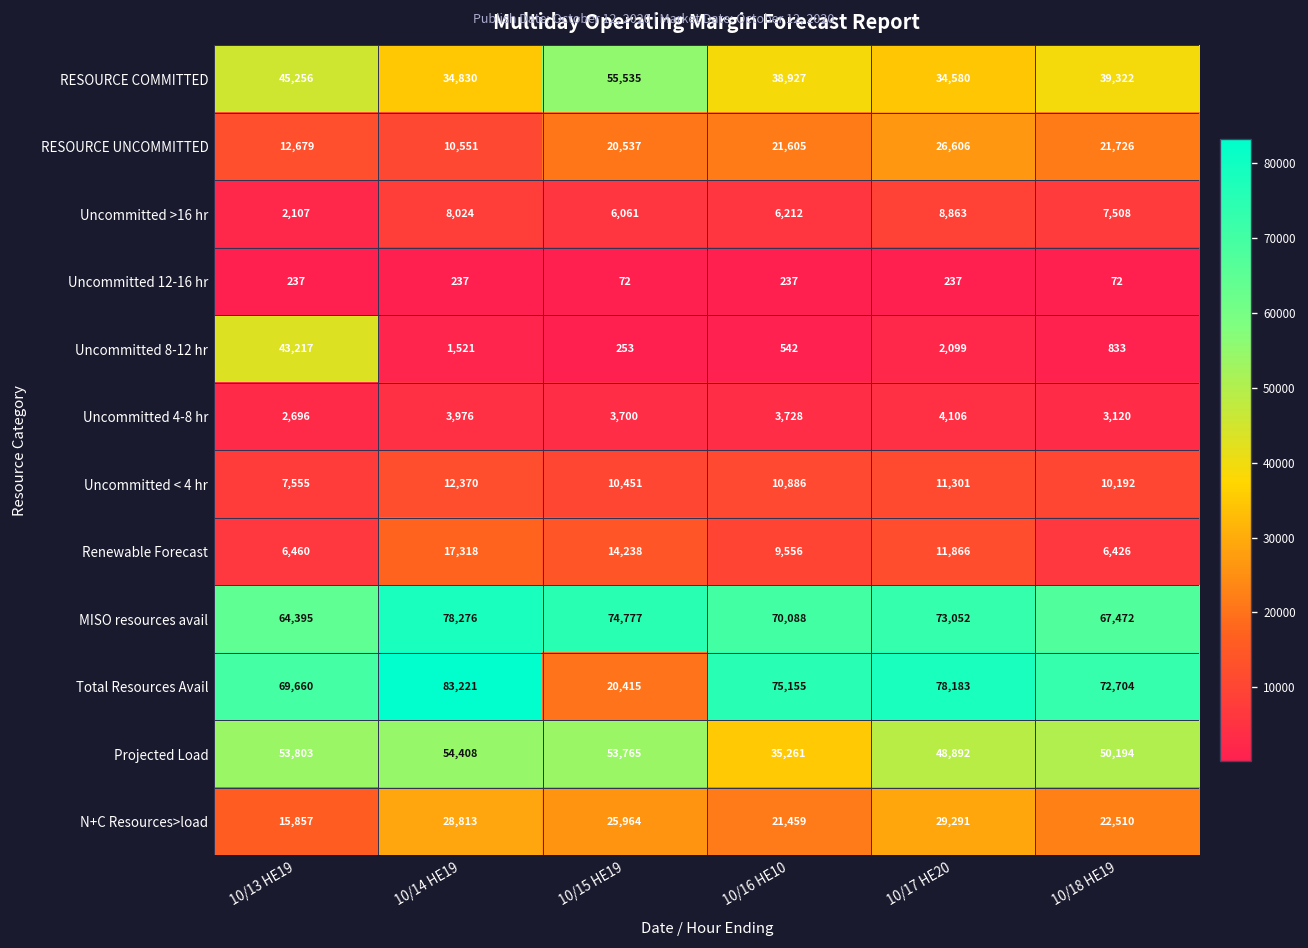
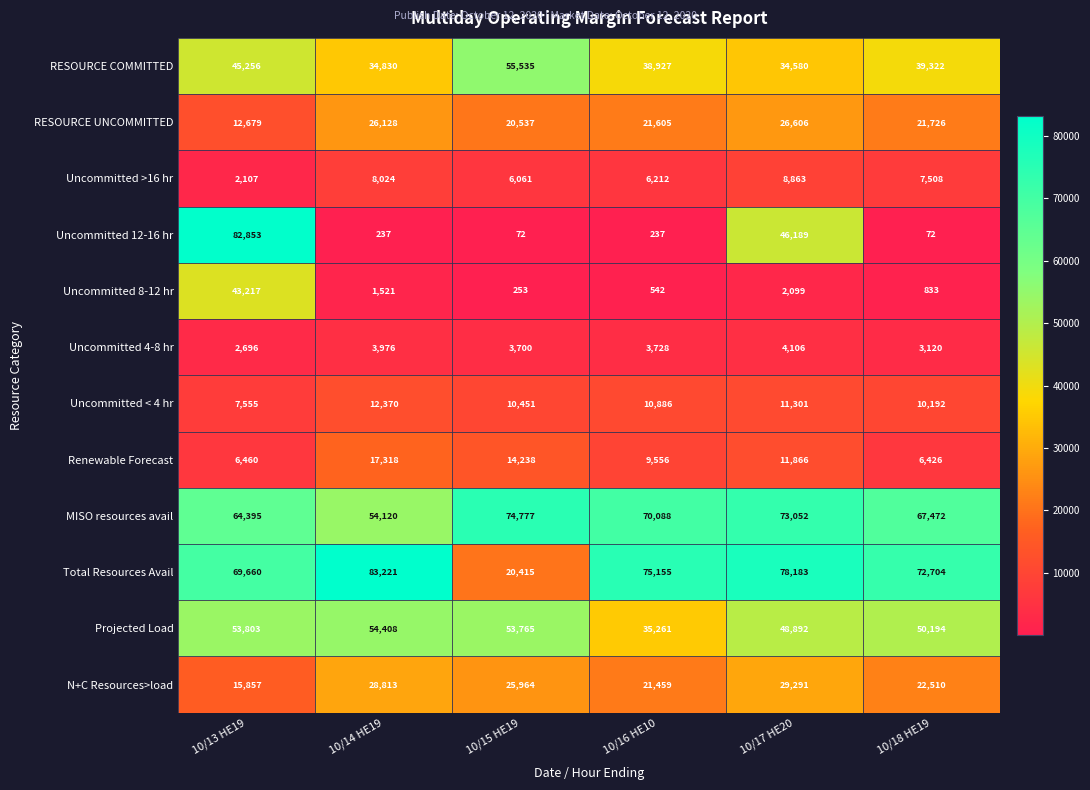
  {
    "RESOURCE COMMITTED": {
      "10/13 HE19": "45,256",
      "10/14 HE19": "34,830",
      "10/15 HE19": "55,535",
      "10/16 HE10": "38,927",
      "10/17 HE20": "34,580",
      "10/18 HE19": "39,322"
    },
    "RESOURCE UNCOMMITTED": {
      "10/13 HE19": "12,679",
-     "10/14 HE19": "10,551",
+     "10/14 HE19": "26,128",
      "10/15 HE19": "20,537",
      "10/16 HE10": "21,605",
      "10/17 HE20": "26,606",
      "10/18 HE19": "21,726"
    },
    "Uncommitted >16 hr": {
      "10/13 HE19": "2,107",
      "10/14 HE19": "8,024",
      "10/15 HE19": "6,061",
      "10/16 HE10": "6,212",
      "10/17 HE20": "8,863",
      "10/18 HE19": "7,508"
    },
    "Uncommitted 12-16 hr": {
-     "10/13 HE19": "237",
+     "10/13 HE19": "82,853",
      "10/14 HE19": "237",
      "10/15 HE19": "72",
      "10/16 HE10": "237",
-     "10/17 HE20": "237",
+     "10/17 HE20": "46,189",
      "10/18 HE19": "72"
    },
    "Uncommitted 8-12 hr": {
      "10/13 HE19": "43,217",
      "10/14 HE19": "1,521",
      "10/15 HE19": "253",
      "10/16 HE10": "542",
      "10/17 HE20": "2,099",
      "10/18 HE19": "833"
    },
    "Uncommitted 4-8 hr": {
      "10/13 HE19": "2,696",
      "10/14 HE19": "3,976",
      "10/15 HE19": "3,700",
      "10/16 HE10": "3,728",
      "10/17 HE20": "4,106",
      "10/18 HE19": "3,120"
    },
    "Uncommitted < 4 hr": {
      "10/13 HE19": "7,555",
      "10/14 HE19": "12,370",
      "10/15 HE19": "10,451",
      "10/16 HE10": "10,886",
      "10/17 HE20": "11,301",
      "10/18 HE19": "10,192"
    },
    "Renewable Forecast": {
      "10/13 HE19": "6,460",
      "10/14 HE19": "17,318",
      "10/15 HE19": "14,238",
      "10/16 HE10": "9,556",
      "10/17 HE20": "11,866",
      "10/18 HE19": "6,426"
    },
    "MISO resources avail": {
      "10/13 HE19": "64,395",
-     "10/14 HE19": "78,276",
+     "10/14 HE19": "54,120",
      "10/15 HE19": "74,777",
      "10/16 HE10": "70,088",
      "10/17 HE20": "73,052",
      "10/18 HE19": "67,472"
    },
    "Total Resources Avail": {
      "10/13 HE19": "69,660",
      "10/14 HE19": "83,221",
      "10/15 HE19": "20,415",
      "10/16 HE10": "75,155",
      "10/17 HE20": "78,183",
      "10/18 HE19": "72,704"
    },
    "Projected Load": {
      "10/13 HE19": "53,803",
      "10/14 HE19": "54,408",
      "10/15 HE19": "53,765",
      "10/16 HE10": "35,261",
      "10/17 HE20": "48,892",
      "10/18 HE19": "50,194"
    },
    "N+C Resources>load": {
      "10/13 HE19": "15,857",
      "10/14 HE19": "28,813",
      "10/15 HE19": "25,964",
      "10/16 HE10": "21,459",
      "10/17 HE20": "29,291",
      "10/18 HE19": "22,510"
    }
  }
